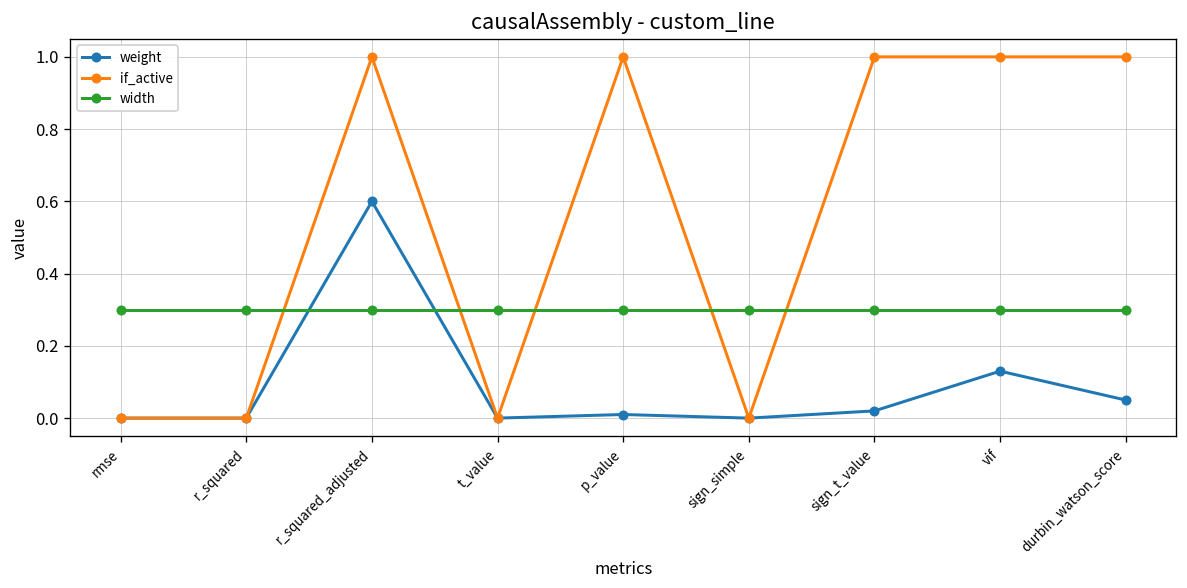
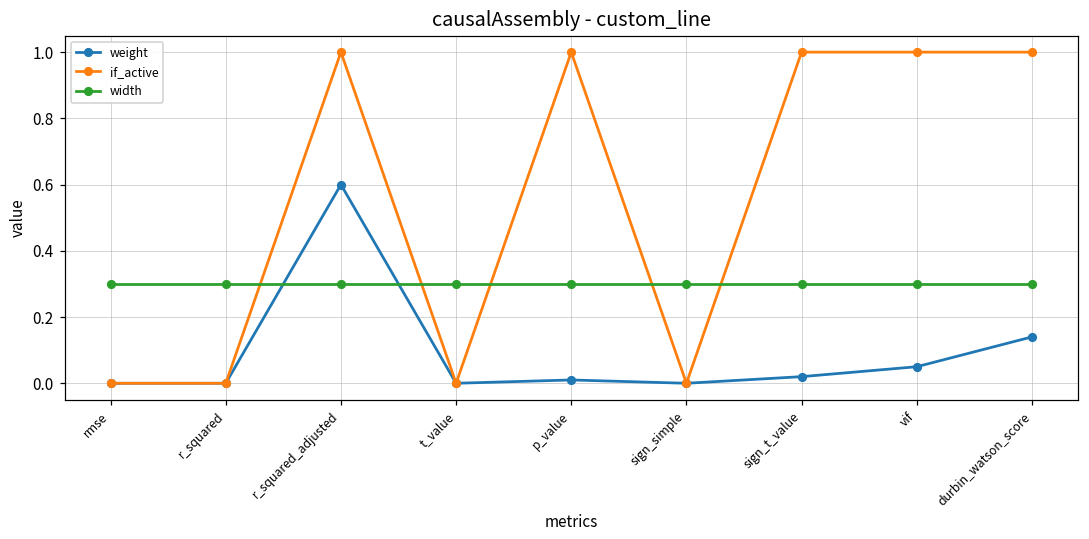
  {
    "weight": {
      "r_squared_adjusted": 0.60,
      "p_value": 0.01,
      "sign_t_value": 0.02,
-     "vif": 0.13,
-     "durbin_watson_score": 0.05
+     "vif": 0.05,
+     "durbin_watson_score": 0.14
    },
    "if_active": {
      "r_squared_adjusted": 1.00,
      "p_value": 1.00,
      "sign_t_value": 1.00,
      "vif": 1.00,
      "durbin_watson_score": 1.00
    },
    "width": {
      "rmse": 0.30,
      "r_squared": 0.30,
      "r_squared_adjusted": 0.30,
      "t_value": 0.30,
      "p_value": 0.30,
      "sign_simple": 0.30,
      "sign_t_value": 0.30,
      "vif": 0.30,
      "durbin_watson_score": 0.30
    }
  }
